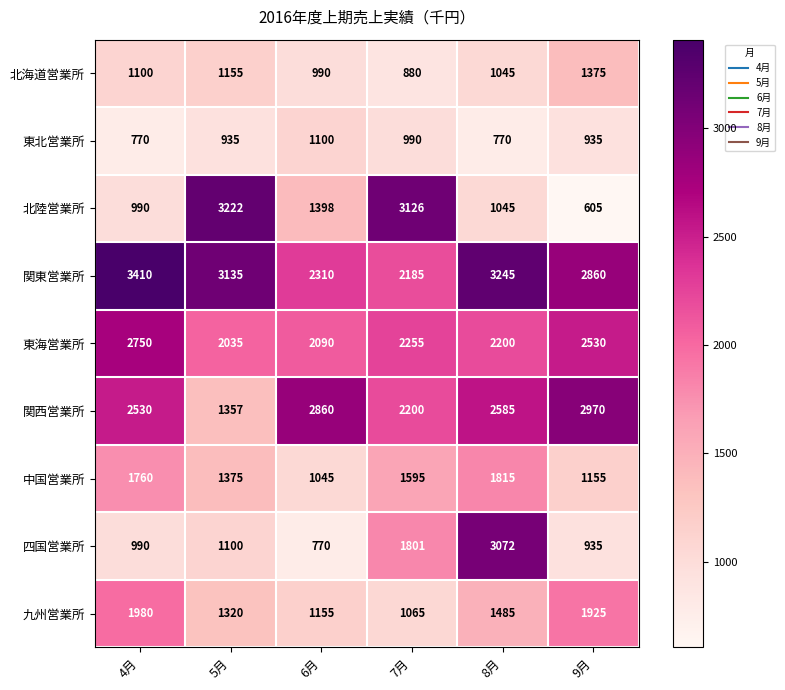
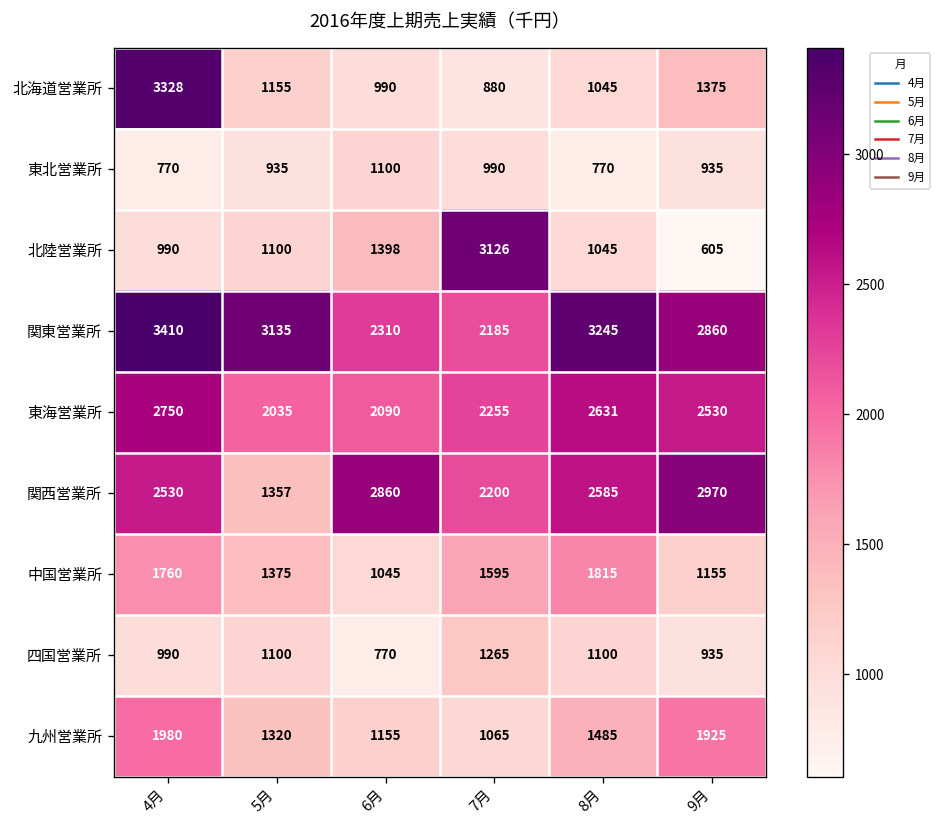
  {
    "北海道営業所": {
-     "4月": 1100,
+     "4月": 3328,
      "5月": 1155,
      "6月": 990,
      "7月": 880,
      "8月": 1045,
      "9月": 1375
    },
    "東北営業所": {
      "4月": 770,
      "5月": 935,
      "6月": 1100,
      "7月": 990,
      "8月": 770,
      "9月": 935
    },
    "北陸営業所": {
      "4月": 990,
-     "5月": 3222,
+     "5月": 1100,
      "6月": 1398,
      "7月": 3126,
      "8月": 1045,
      "9月": 605
    },
    "関東営業所": {
      "4月": 3410,
      "5月": 3135,
      "6月": 2310,
      "7月": 2185,
      "8月": 3245,
      "9月": 2860
    },
    "東海営業所": {
      "4月": 2750,
      "5月": 2035,
      "6月": 2090,
      "7月": 2255,
-     "8月": 2200,
+     "8月": 2631,
      "9月": 2530
    },
    "関西営業所": {
      "4月": 2530,
      "5月": 1357,
      "6月": 2860,
      "7月": 2200,
      "8月": 2585,
      "9月": 2970
    },
    "中国営業所": {
      "4月": 1760,
      "5月": 1375,
      "6月": 1045,
      "7月": 1595,
      "8月": 1815,
      "9月": 1155
    },
    "四国営業所": {
      "4月": 990,
      "5月": 1100,
      "6月": 770,
-     "7月": 1801,
-     "8月": 3072,
+     "7月": 1265,
+     "8月": 1100,
      "9月": 935
    },
    "九州営業所": {
      "4月": 1980,
      "5月": 1320,
      "6月": 1155,
      "7月": 1065,
      "8月": 1485,
      "9月": 1925
    }
  }
